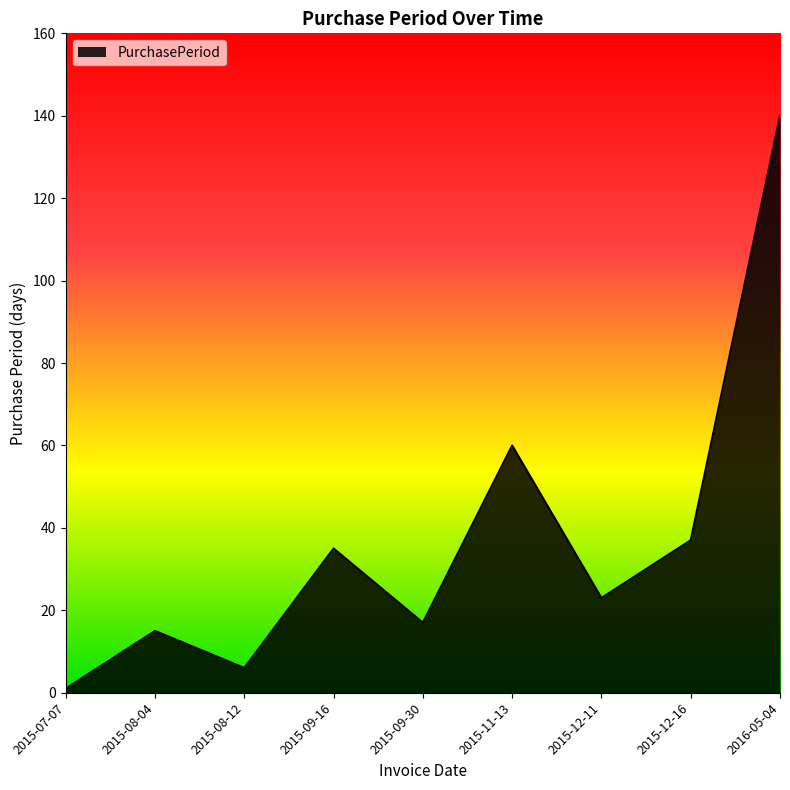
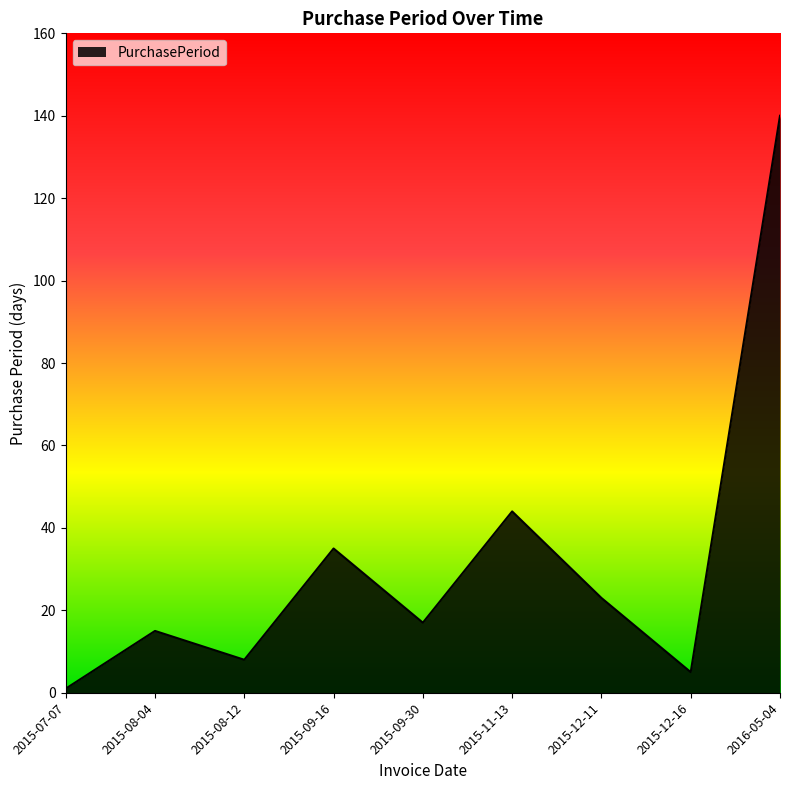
  {
    "2015-07-07": 1,
    "2015-08-04": 15,
-   "2015-08-12": 6,
+   "2015-08-12": 8,
    "2015-09-16": 35,
    "2015-09-30": 17,
-   "2015-11-13": 60,
+   "2015-11-13": 44,
    "2015-12-11": 23,
-   "2015-12-16": 37,
+   "2015-12-16": 5,
    "2016-05-04": 140
  }
